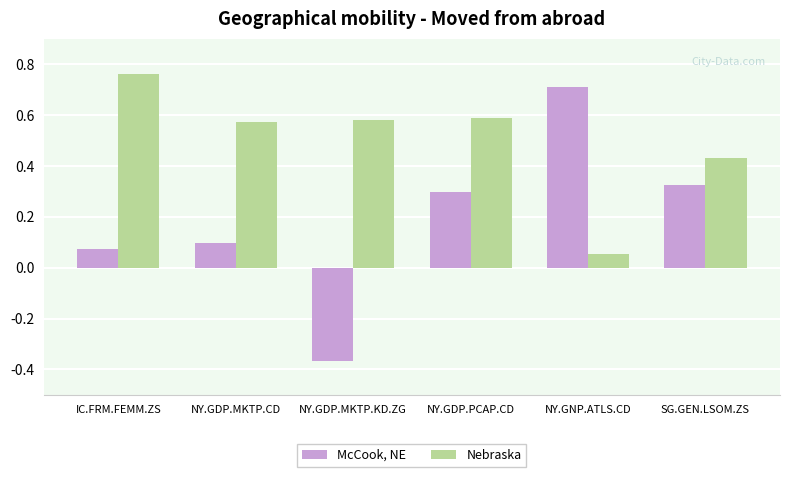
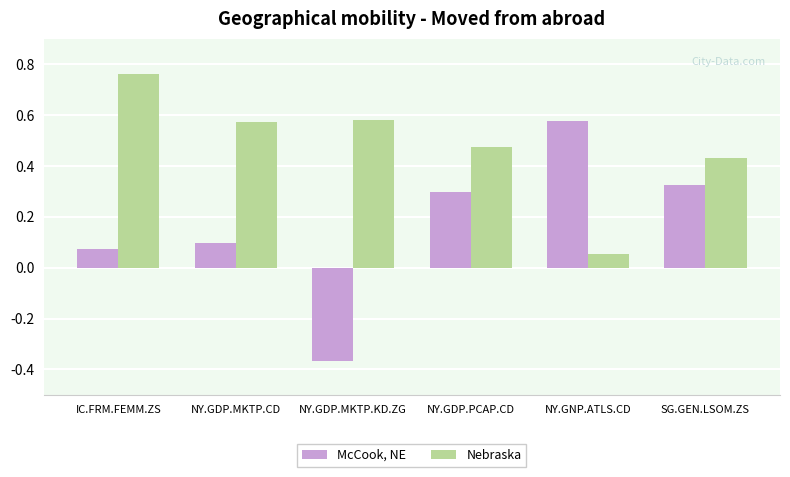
  {
    "McCook, NE": {
      "IC.FRM.FEMM.ZS": 0.07,
      "NY.GDP.MKTP.CD": 0.10,
      "NY.GDP.MKTP.KD.ZG": -0.37,
      "NY.GDP.PCAP.CD": 0.30,
-     "NY.GNP.ATLS.CD": 0.71,
+     "NY.GNP.ATLS.CD": 0.58,
      "SG.GEN.LSOM.ZS": 0.33
    },
    "Nebraska": {
      "IC.FRM.FEMM.ZS": 0.76,
      "NY.GDP.MKTP.CD": 0.57,
      "NY.GDP.MKTP.KD.ZG": 0.58,
-     "NY.GDP.PCAP.CD": 0.59,
+     "NY.GDP.PCAP.CD": 0.48,
      "NY.GNP.ATLS.CD": 0.06,
      "SG.GEN.LSOM.ZS": 0.43
    }
  }
